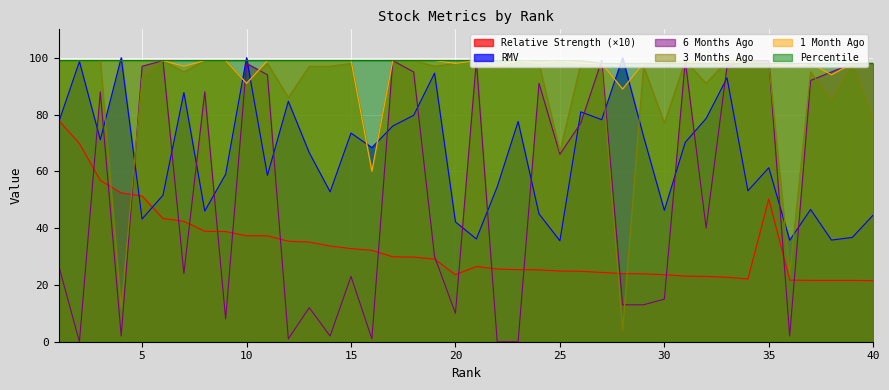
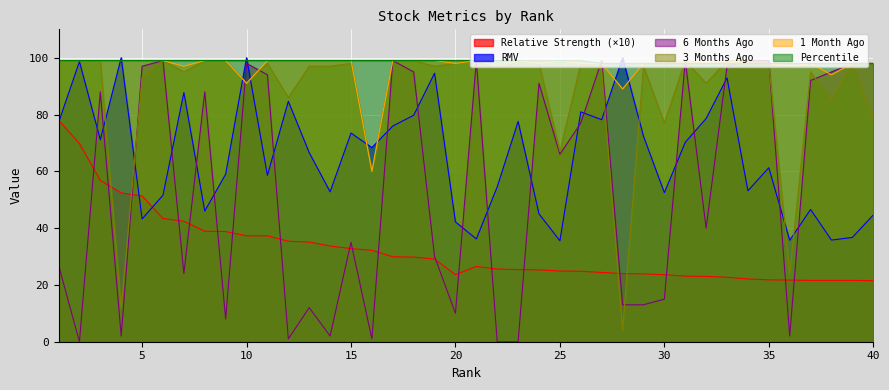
  {
    "Relative Strength (×10)": {
      "5": 51,
      "10": 37,
      "15": 33,
      "20": 24,
      "25": 25,
      "30": 24,
-     "35": 50,
+     "35": 22,
      "40": 22
    },
    "RMV": {
      "5": 43,
      "10": 100,
      "15": 73,
      "20": 42,
      "25": 36,
-     "30": 46,
+     "30": 52,
      "35": 61,
      "40": 45
    },
    "6 Months Ago": {
      "5": 97,
      "10": 98,
-     "15": 23,
+     "15": 35,
      "20": 10,
      "25": 66,
      "30": 15
    },
    "3 Months Ago": {
      "5": 93,
      "15": 98,
      "25": 67,
      "30": 77,
      "40": 78
    },
    "Percentile": {
      "10": 99,
      "20": 99
    }
  }
